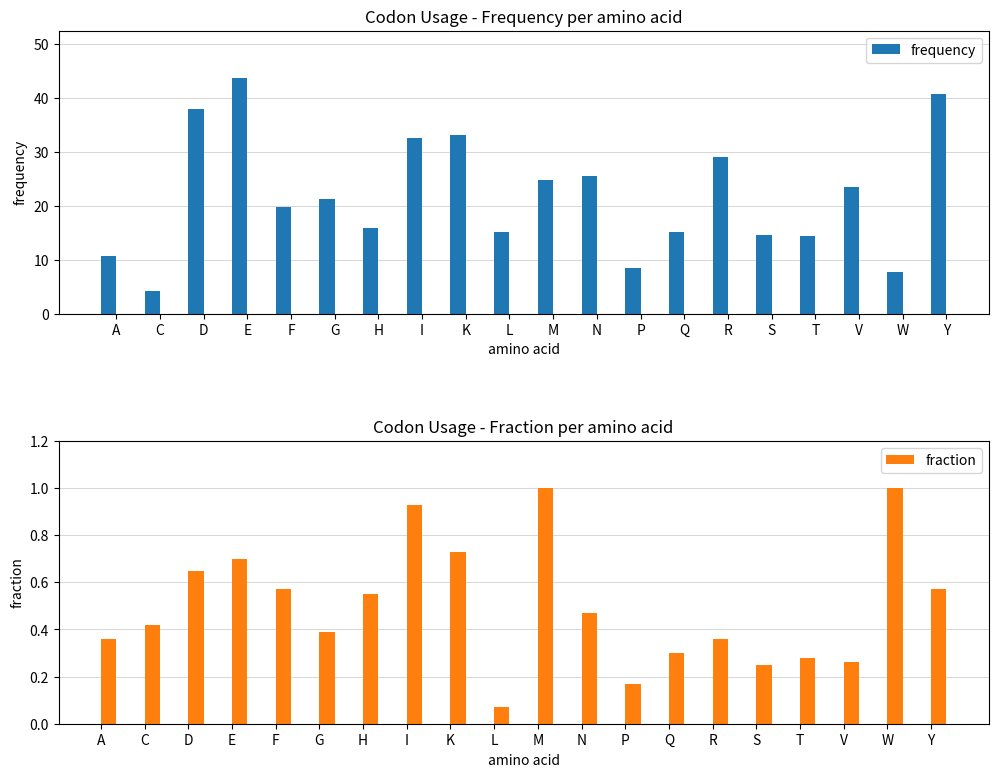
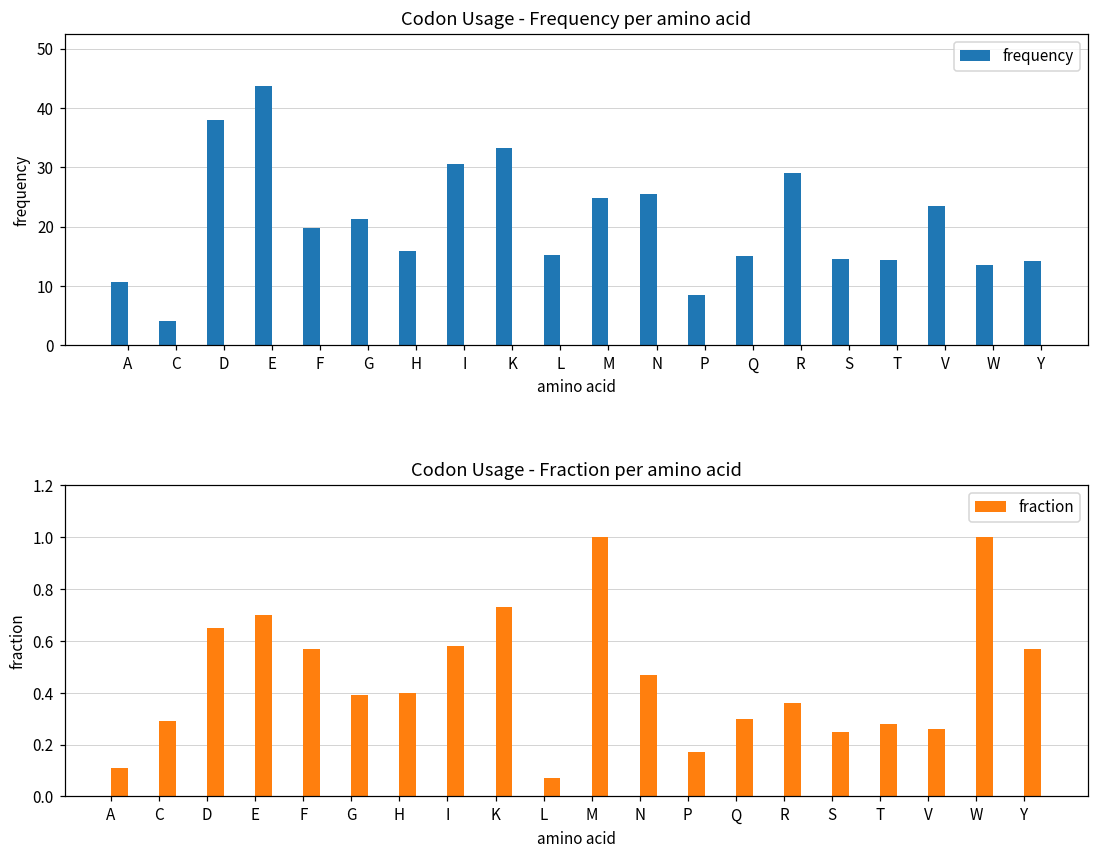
  {
    "Codon Usage - Frequency per amino acid": {
      "A": 11,
      "C": 4,
      "D": 38,
      "E": 44,
      "F": 20,
      "G": 21,
      "H": 16,
-     "I": 33,
+     "I": 31,
      "K": 33,
      "L": 15,
      "M": 25,
      "N": 26,
      "P": 8,
      "Q": 15,
      "R": 29,
      "S": 15,
      "T": 14,
      "V": 23,
-     "W": 8,
-     "Y": 41
+     "W": 14,
+     "Y": 14
    },
    "Codon Usage - Fraction per amino acid": {
-     "A": 0.36,
-     "C": 0.42,
+     "A": 0.11,
+     "C": 0.29,
      "D": 0.65,
      "E": 0.70,
      "F": 0.57,
      "G": 0.39,
-     "H": 0.55,
-     "I": 0.93,
+     "H": 0.40,
+     "I": 0.58,
      "K": 0.73,
      "L": 0.07,
      "M": 1.00,
      "N": 0.47,
      "P": 0.17,
      "Q": 0.30,
      "R": 0.36,
      "S": 0.25,
      "T": 0.28,
      "V": 0.26,
      "W": 1.00,
      "Y": 0.57
    }
  }
